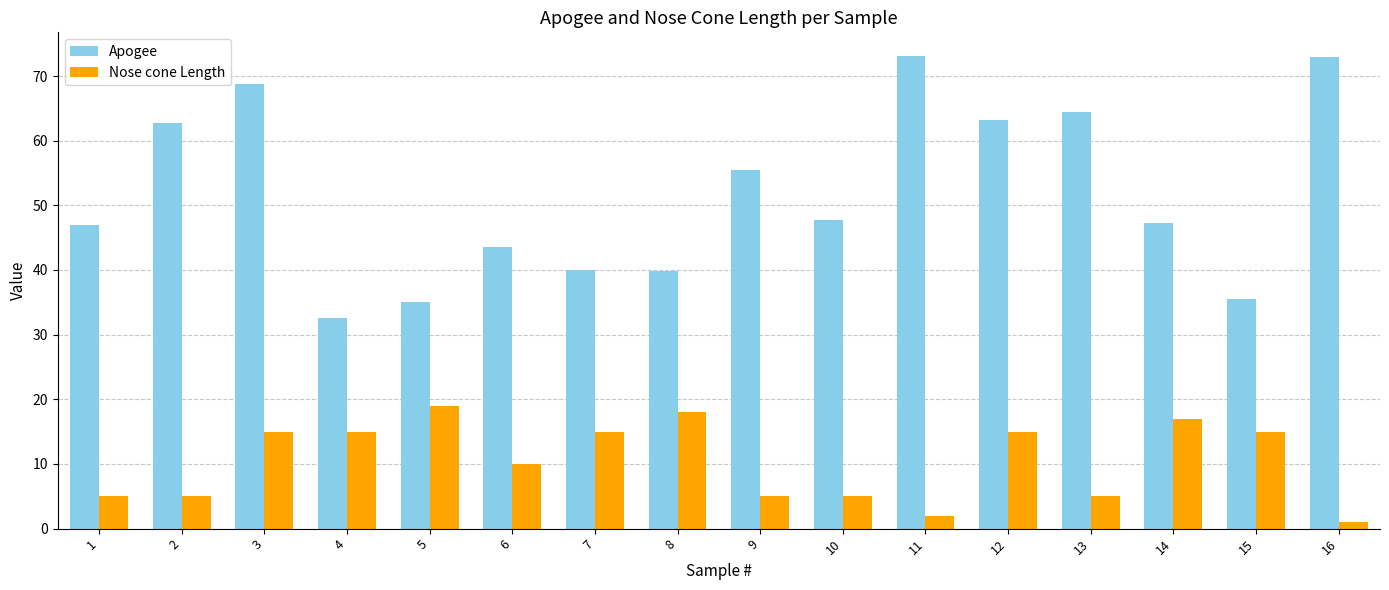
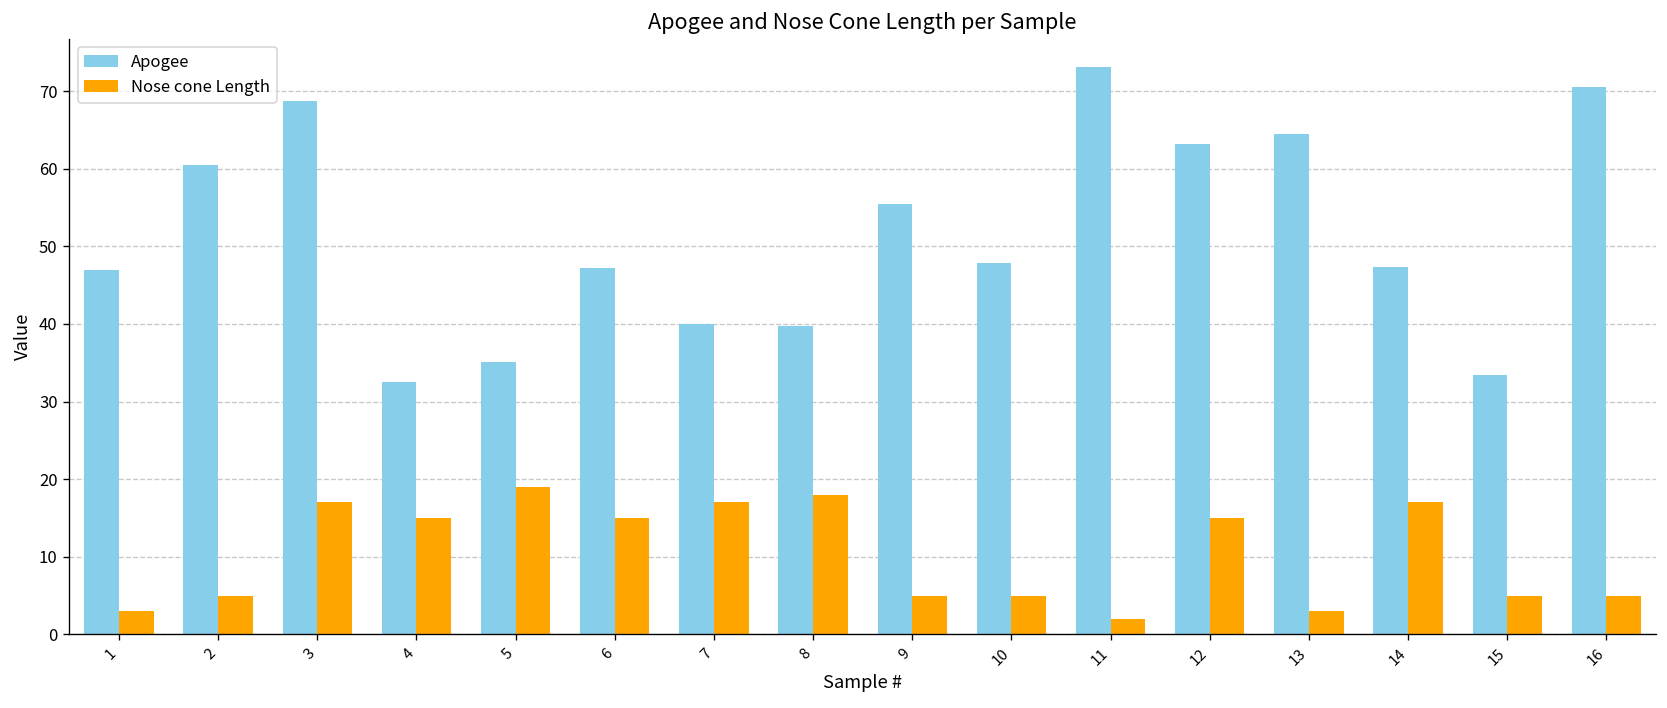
  {
    "Apogee": {
      "1": 47,
-     "2": 63,
+     "2": 61,
      "3": 69,
      "4": 33,
      "5": 35,
-     "6": 44,
+     "6": 47,
      "7": 40,
      "8": 40,
      "9": 56,
      "10": 48,
      "11": 73,
      "12": 63,
      "13": 65,
      "14": 47,
-     "15": 36,
-     "16": 73
+     "15": 33,
+     "16": 71
    },
    "Nose cone Length": {
-     "1": 5,
+     "1": 3,
      "2": 5,
-     "3": 15,
+     "3": 17,
      "4": 15,
      "5": 19,
-     "6": 10,
-     "7": 15,
+     "6": 15,
+     "7": 17,
      "8": 18,
      "9": 5,
      "10": 5,
      "11": 2,
      "12": 15,
-     "13": 5,
+     "13": 3,
      "14": 17,
-     "15": 15,
-     "16": 1
+     "15": 5,
+     "16": 5
    }
  }
